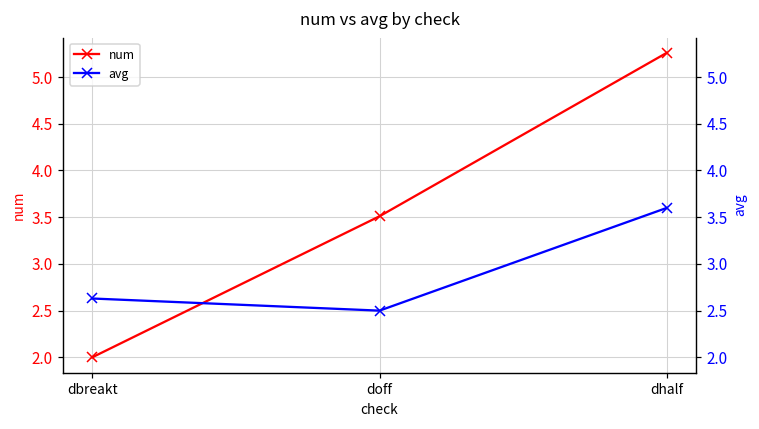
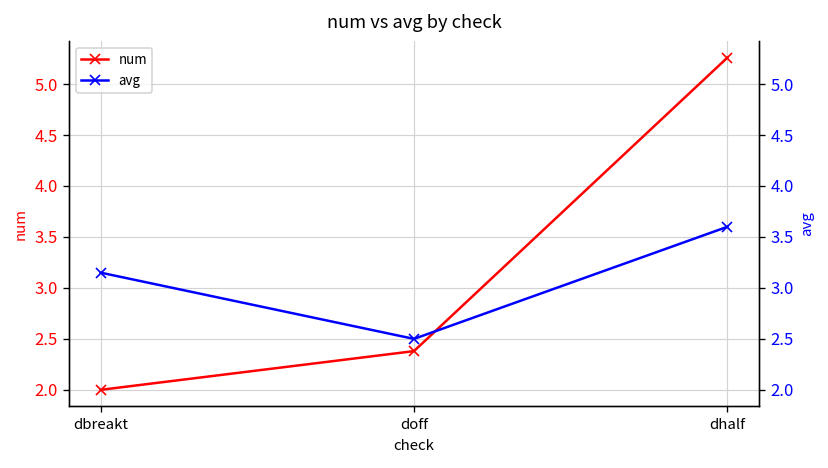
  {
    "num": {
      "dbreakt": 2.0,
-     "doff": 3.5,
+     "doff": 2.4,
      "dhalf": 5.3
    },
    "avg": {
-     "dbreakt": 2.6,
+     "dbreakt": 3.2,
      "doff": 2.5,
      "dhalf": 3.6
    }
  }
